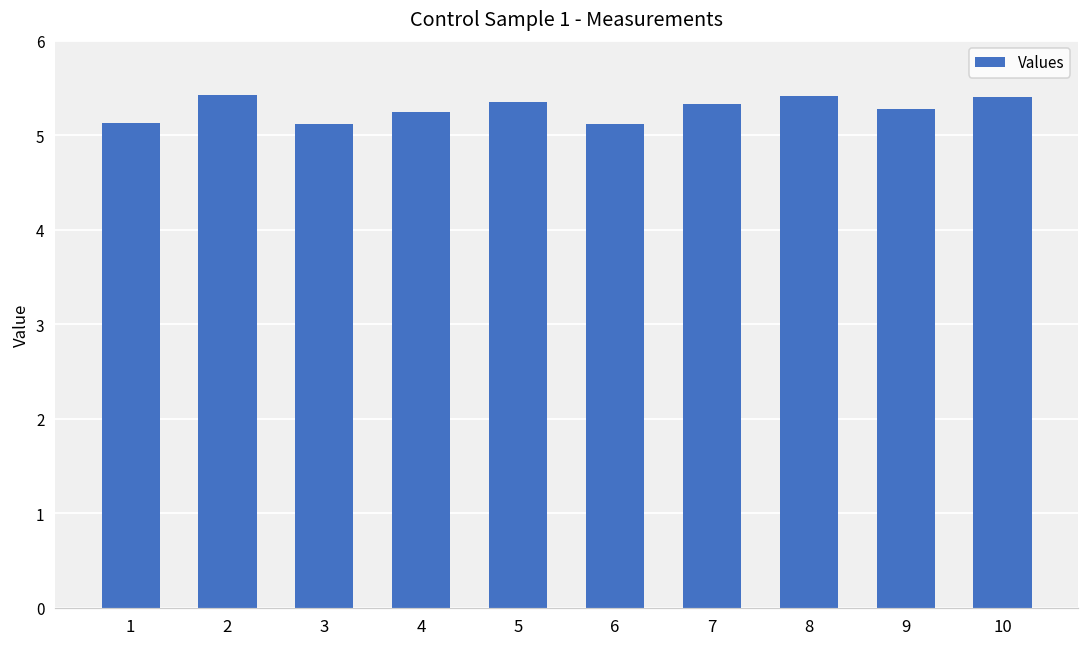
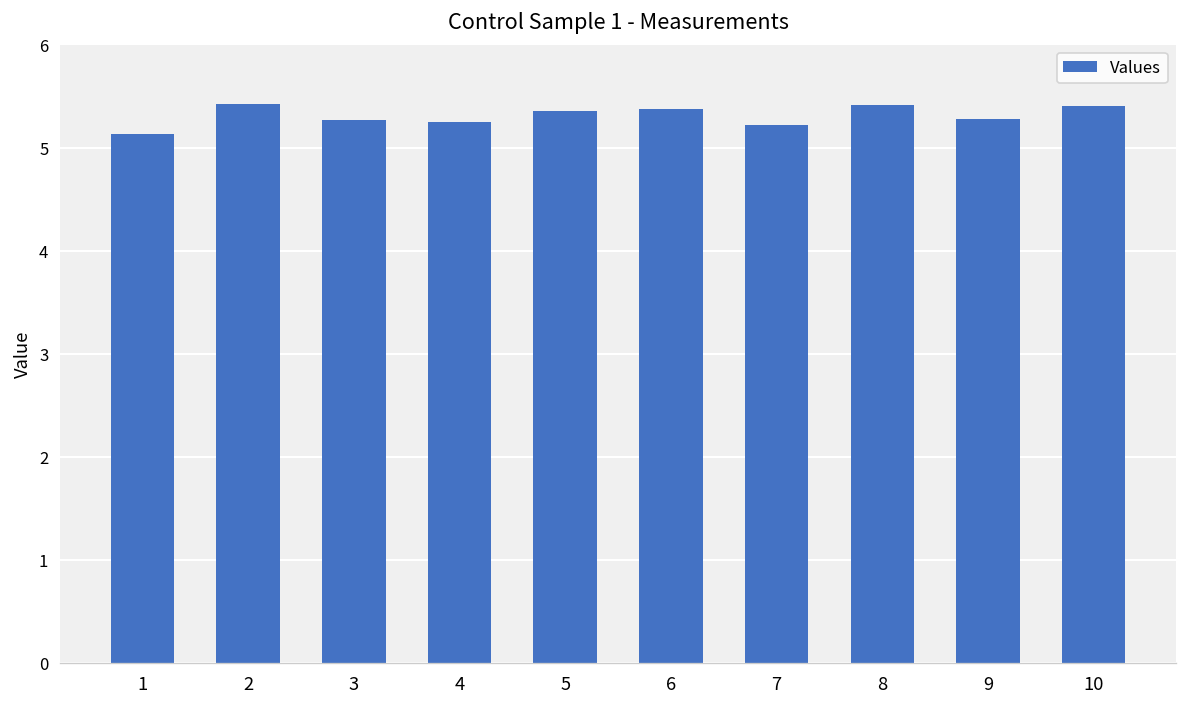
  {
    "1": 5.1,
    "2": 5.4,
-   "3": 5.1,
+   "3": 5.3,
    "4": 5.3,
    "5": 5.4,
-   "6": 5.1,
-   "7": 5.3,
+   "6": 5.4,
+   "7": 5.2,
    "8": 5.4,
    "9": 5.3,
    "10": 5.4
  }
